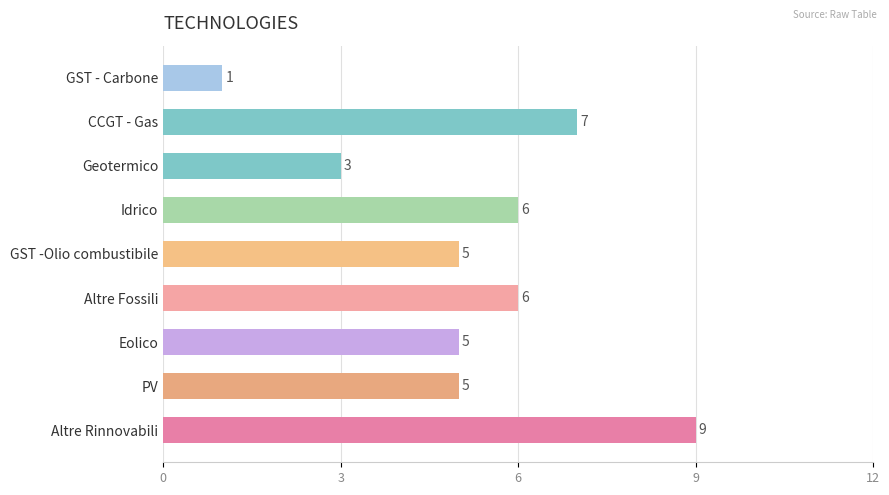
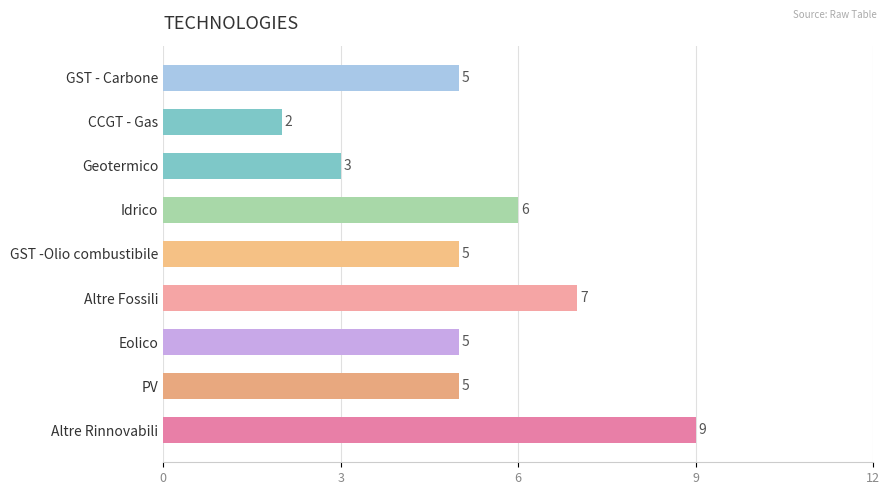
  {
-   "GST - Carbone": 1,
-   "CCGT - Gas": 7,
+   "GST - Carbone": 5,
+   "CCGT - Gas": 2,
    "Geotermico": 3,
    "Idrico": 6,
    "GST -Olio combustibile": 5,
-   "Altre Fossili": 6,
+   "Altre Fossili": 7,
    "Eolico": 5,
    "PV": 5,
    "Altre Rinnovabili": 9
  }
